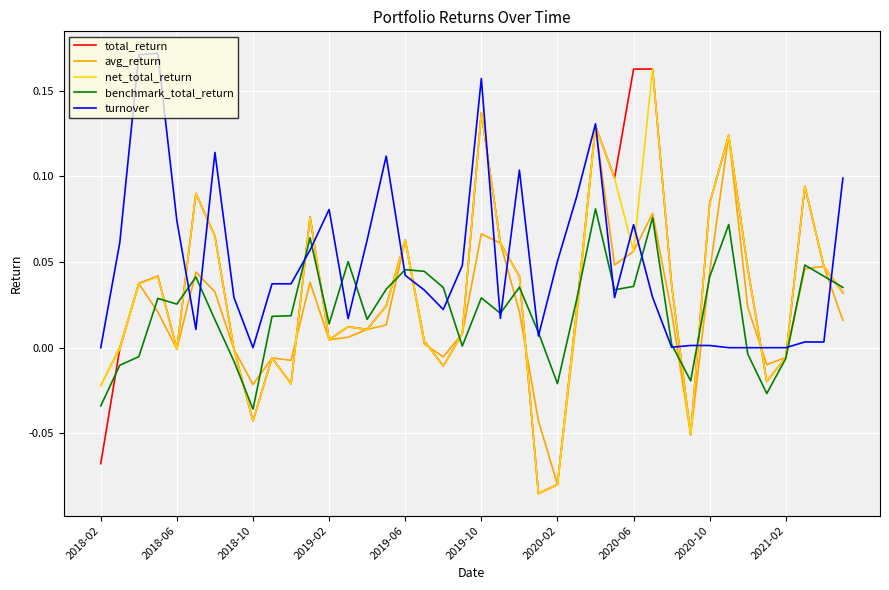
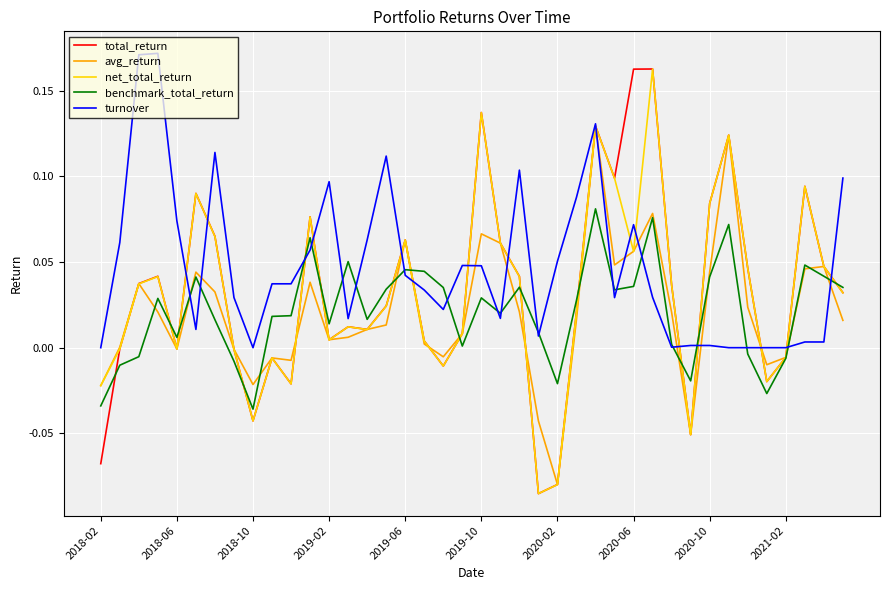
  {
    "total_return": {
      "2018-02": -0.068,
      "2020-06": 0.163
    },
    "benchmark_total_return": {
      "2018-02": -0.034,
-     "2018-06": 0.025,
+     "2018-06": 0.006,
      "2018-10": -0.036,
      "2019-02": 0.014,
      "2019-06": 0.046,
      "2019-10": 0.029,
      "2020-02": -0.021,
      "2020-06": 0.036,
      "2020-10": 0.041
    },
    "turnover": {
      "2018-02": 0.000,
      "2018-06": 0.074,
      "2018-10": 0.000,
-     "2019-02": 0.081,
+     "2019-02": 0.097,
      "2019-06": 0.042,
-     "2019-10": 0.157,
+     "2019-10": 0.048,
      "2020-02": 0.050,
      "2020-06": 0.072,
      "2020-10": 0.001,
      "2021-02": 0.000
    }
  }
